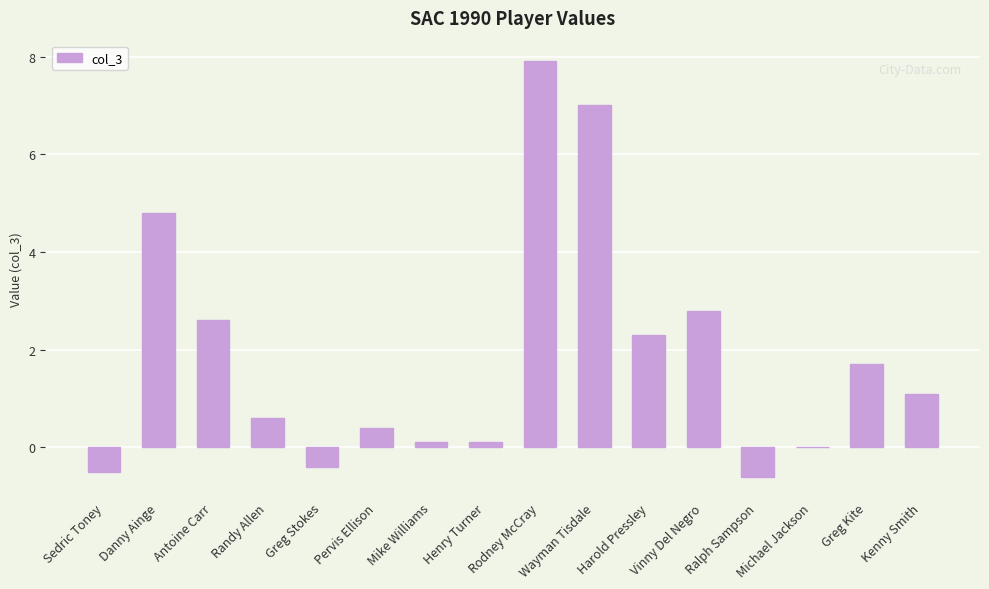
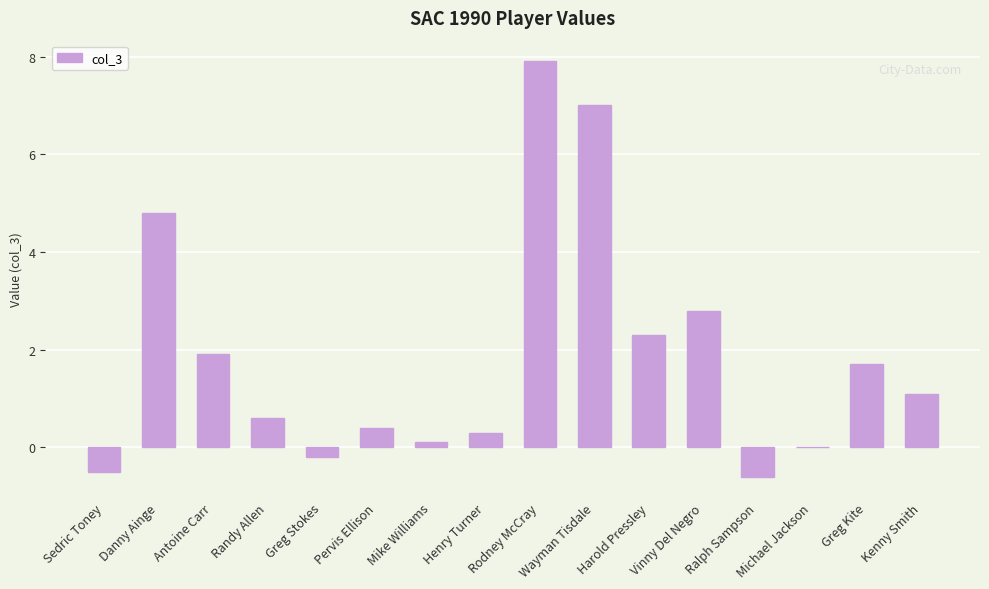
  {
    "Sedric Toney": -0.5,
    "Danny Ainge": 4.8,
-   "Antoine Carr": 2.6,
+   "Antoine Carr": 1.9,
    "Randy Allen": 0.6,
-   "Greg Stokes": -0.4,
+   "Greg Stokes": -0.2,
    "Pervis Ellison": 0.4,
    "Mike Williams": 0.1,
-   "Henry Turner": 0.1,
+   "Henry Turner": 0.3,
    "Rodney McCray": 7.9,
    "Wayman Tisdale": 7.0,
    "Harold Pressley": 2.3,
    "Vinny Del Negro": 2.8,
    "Ralph Sampson": -0.6,
    "Michael Jackson": 0.0,
    "Greg Kite": 1.7,
    "Kenny Smith": 1.1
  }
